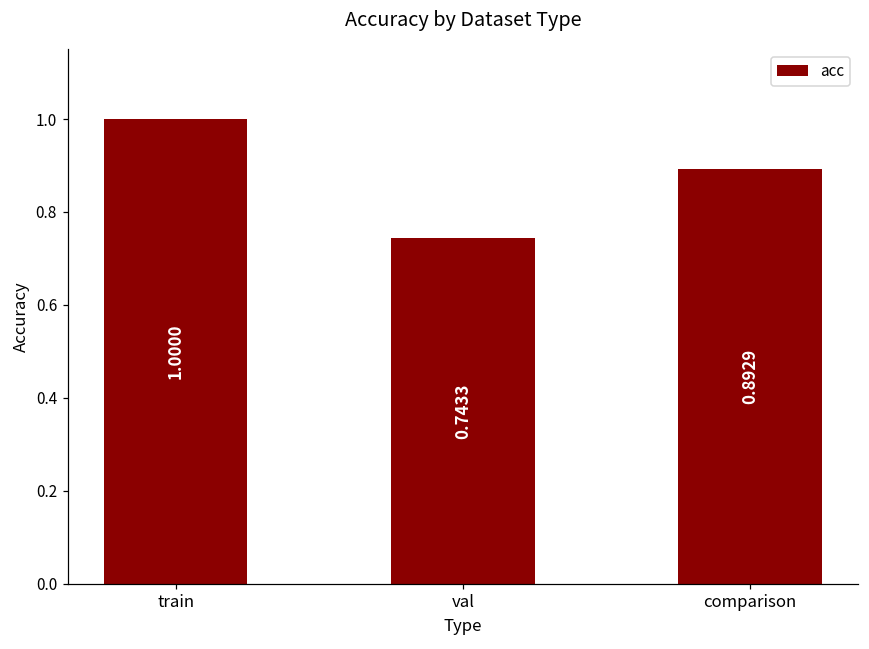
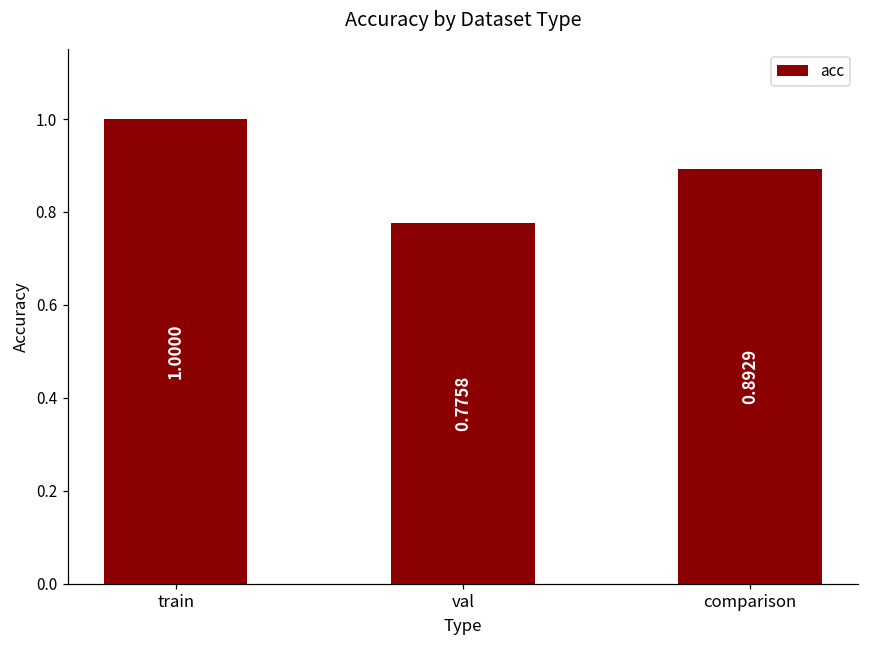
  {
    "train": 1.0000,
-   "val": 0.7433,
+   "val": 0.7758,
    "comparison": 0.8929
  }
